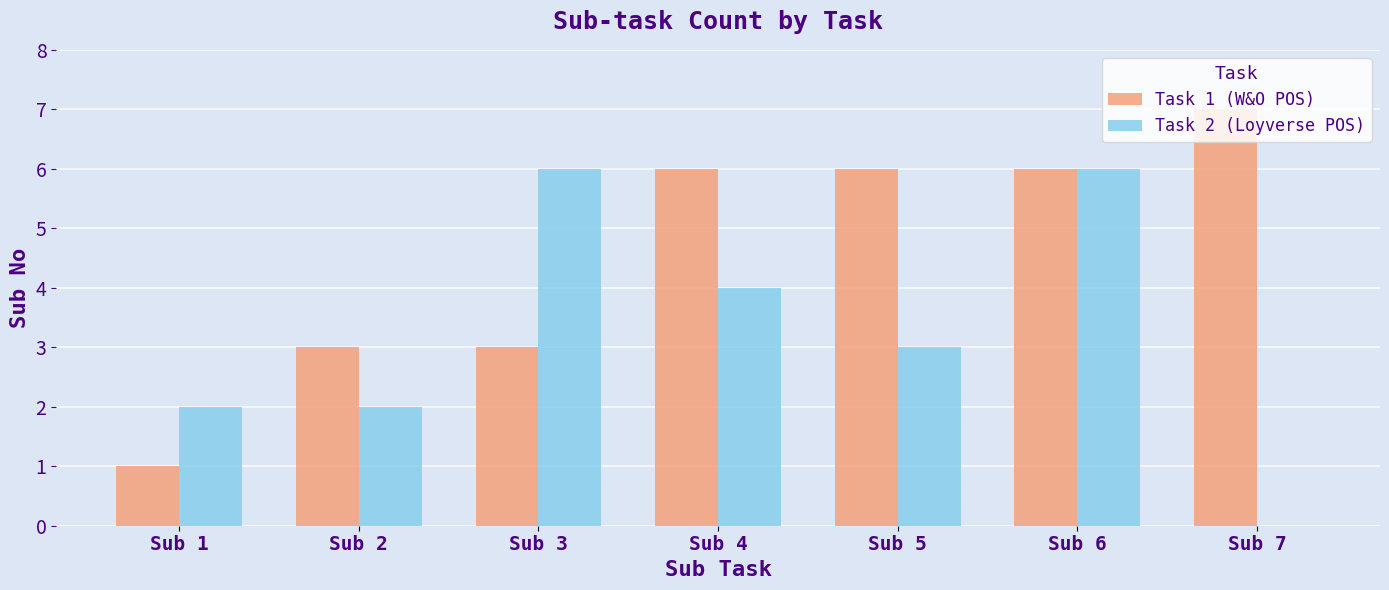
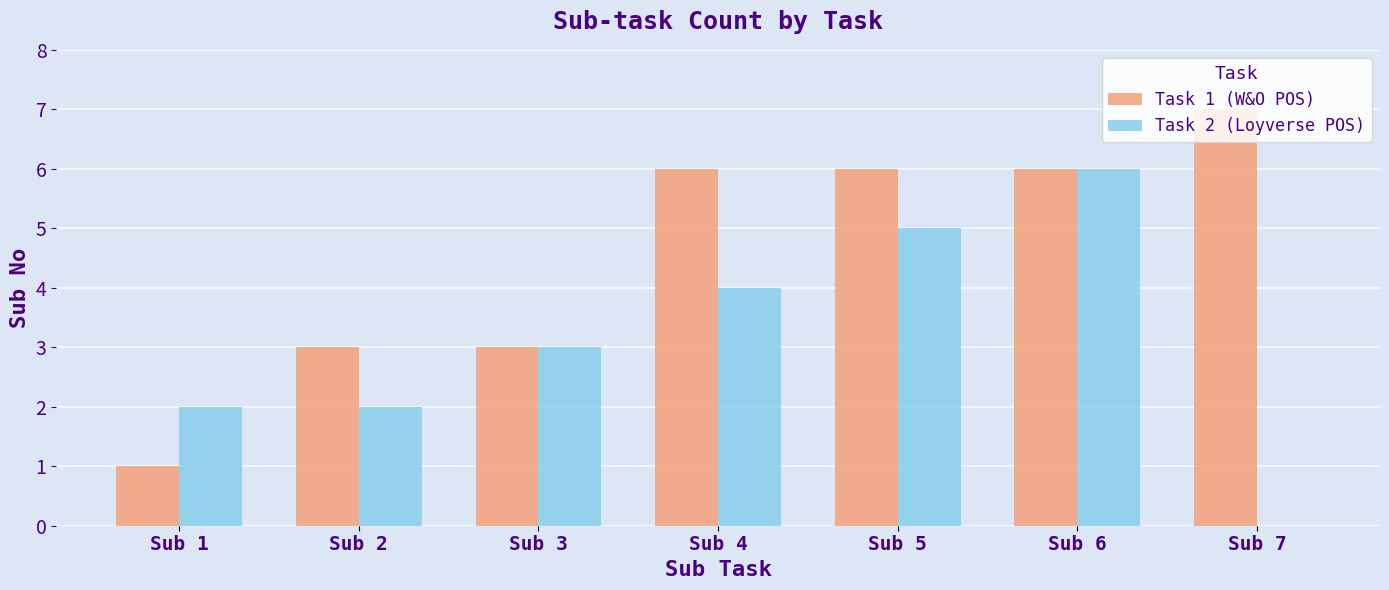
  {
    "Task 1 (W&O POS)": {
      "Sub 1": 1,
      "Sub 2": 3,
      "Sub 3": 3,
      "Sub 4": 6,
      "Sub 5": 6,
      "Sub 6": 6
    },
    "Task 2 (Loyverse POS)": {
      "Sub 1": 2,
      "Sub 2": 2,
-     "Sub 3": 6,
+     "Sub 3": 3,
      "Sub 4": 4,
-     "Sub 5": 3,
+     "Sub 5": 5,
      "Sub 6": 6,
      "Sub 7": 0
    }
  }
